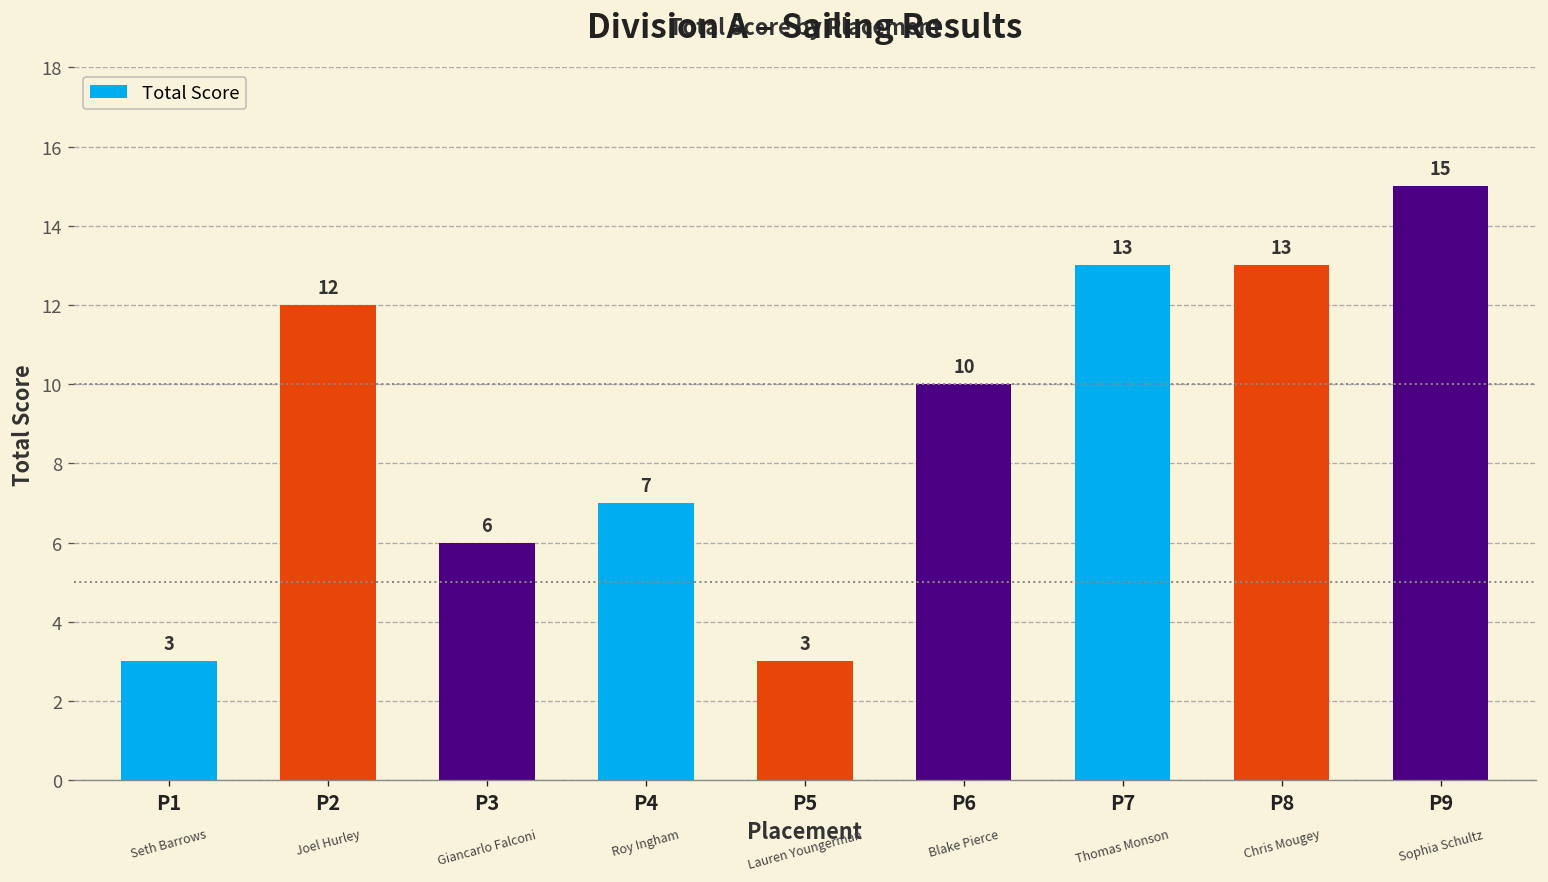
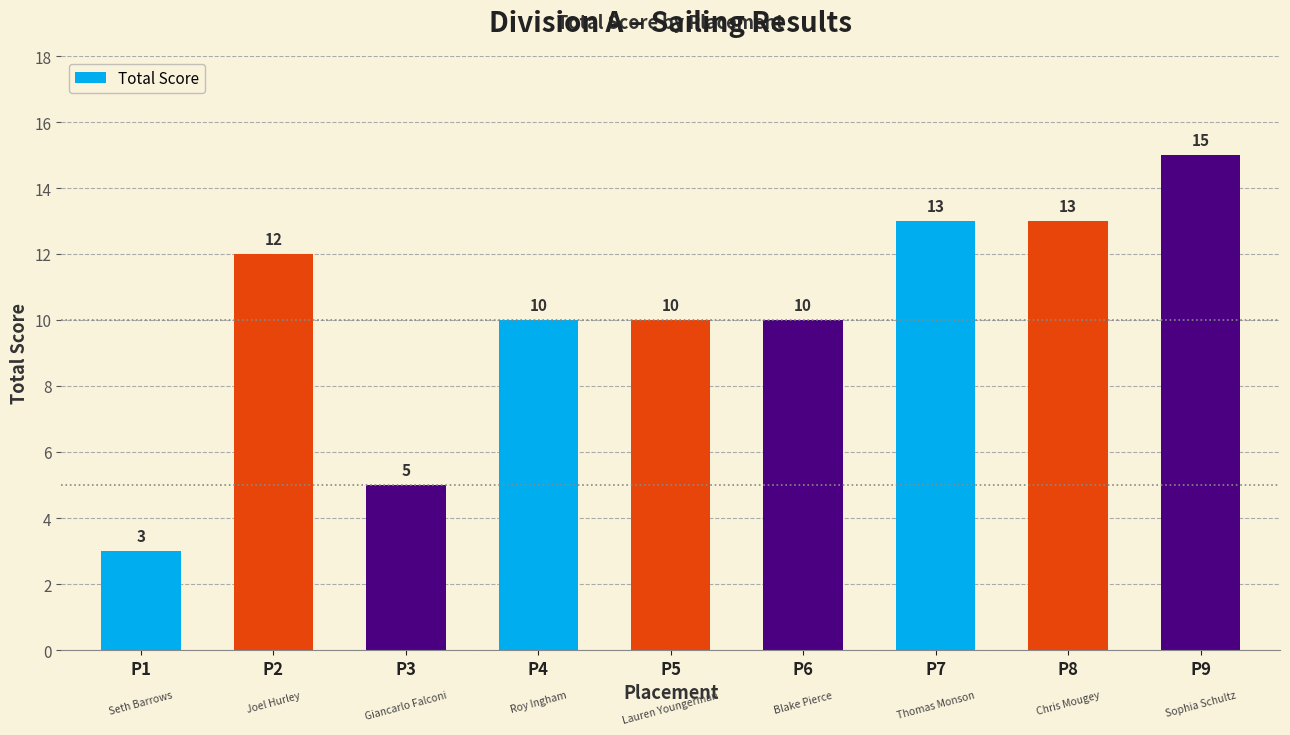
  {
    "P1": 3,
    "P2": 12,
-   "P3": 6,
-   "P4": 7,
-   "P5": 3,
+   "P3": 5,
+   "P4": 10,
+   "P5": 10,
    "P6": 10,
    "P7": 13,
    "P8": 13,
    "P9": 15
  }
